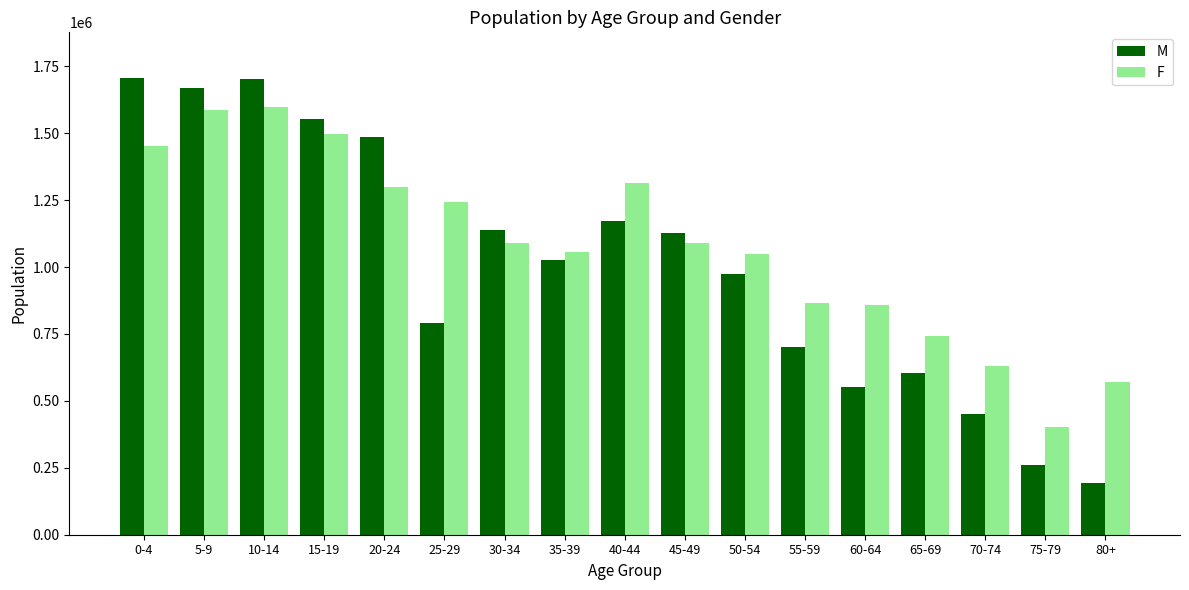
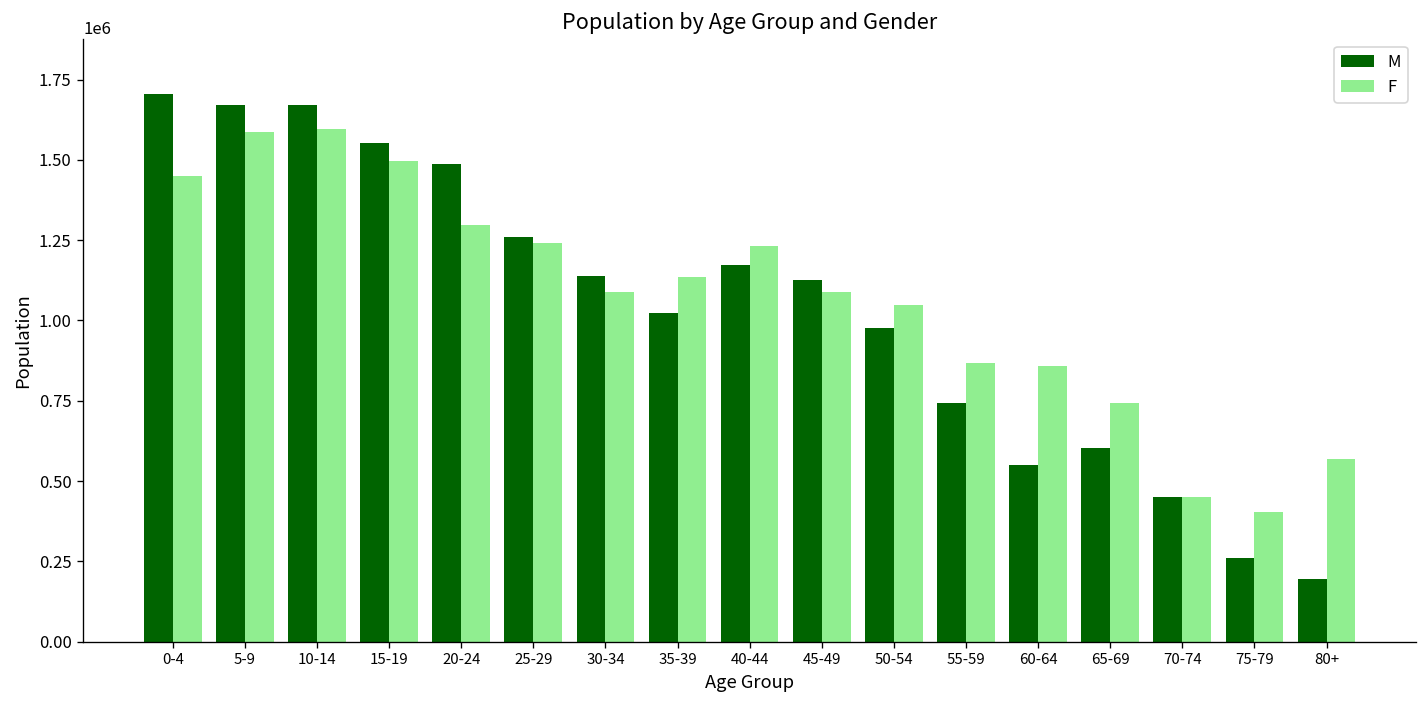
  {
    "M": {
      "0-4": 1710000,
      "5-9": 1670000,
-     "10-14": 1700000,
+     "10-14": 1670000,
      "15-19": 1550000,
      "20-24": 1490000,
-     "25-29": 790000,
+     "25-29": 1260000,
      "30-34": 1140000,
      "35-39": 1020000,
      "40-44": 1170000,
      "45-49": 1130000,
      "50-54": 980000,
-     "55-59": 700000,
+     "55-59": 740000,
      "60-64": 550000,
      "65-69": 600000,
      "70-74": 450000,
      "75-79": 260000,
      "80+": 190000
    },
    "F": {
      "0-4": 1450000,
      "5-9": 1590000,
      "10-14": 1600000,
      "15-19": 1500000,
      "20-24": 1300000,
      "25-29": 1240000,
      "30-34": 1090000,
-     "35-39": 1050000,
-     "40-44": 1310000,
+     "35-39": 1130000,
+     "40-44": 1230000,
      "45-49": 1090000,
      "50-54": 1050000,
      "55-59": 870000,
      "60-64": 860000,
      "65-69": 740000,
-     "70-74": 630000,
+     "70-74": 450000,
      "75-79": 400000,
      "80+": 570000
    }
  }
